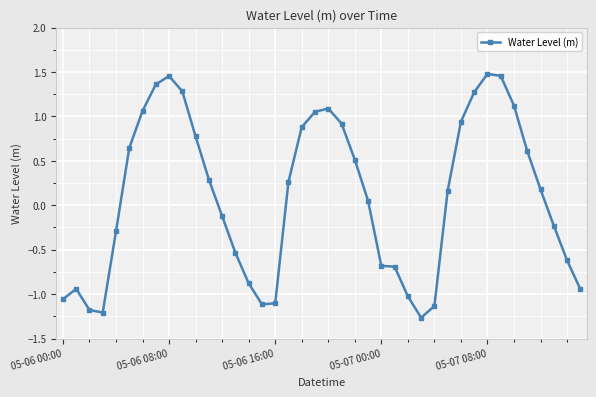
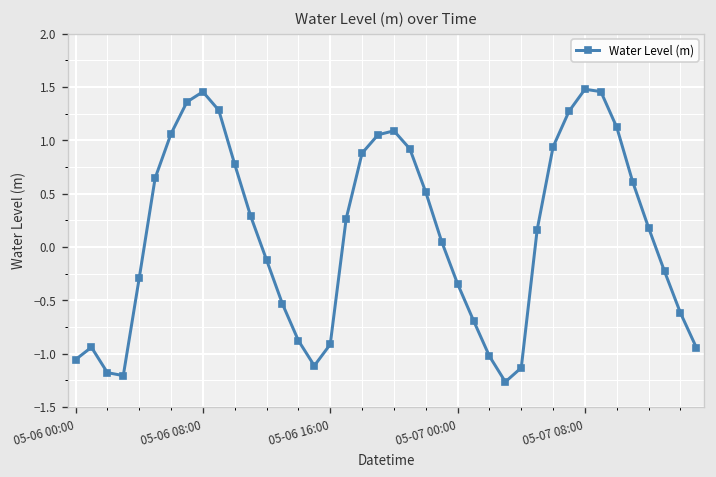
  {
    "05-06 00:00": -1.1,
    "05-06 08:00": 1.5,
-   "05-06 16:00": -1.1,
-   "05-07 00:00": -0.7,
+   "05-06 16:00": -0.9,
+   "05-07 00:00": -0.3,
    "05-07 08:00": 1.5
  }
